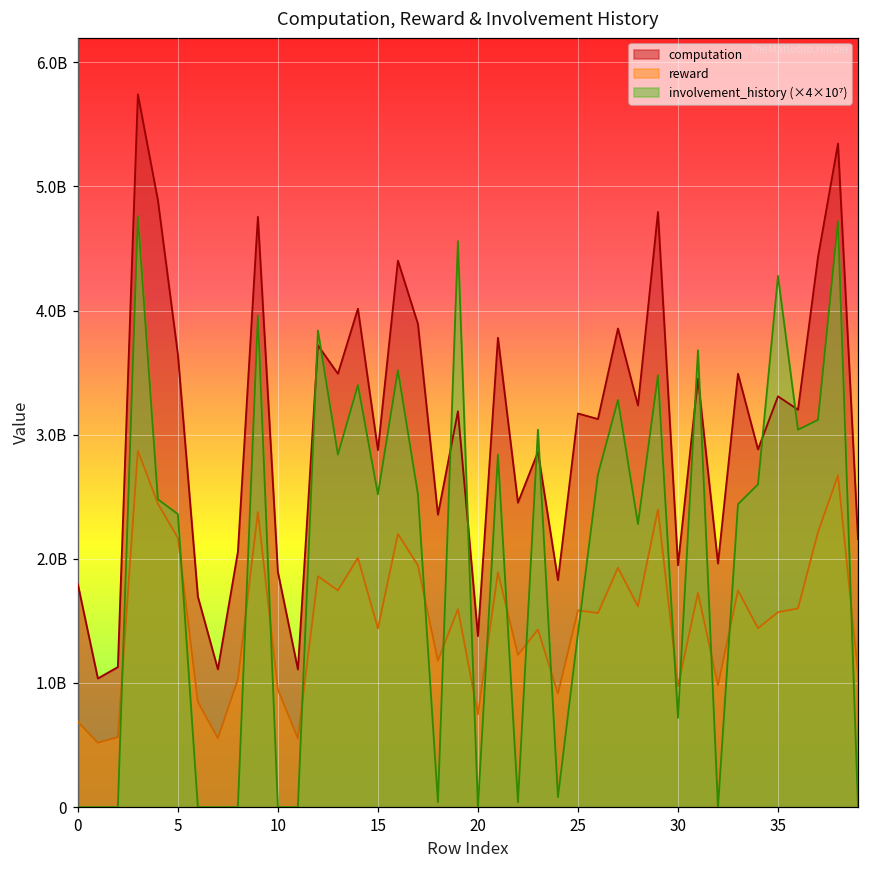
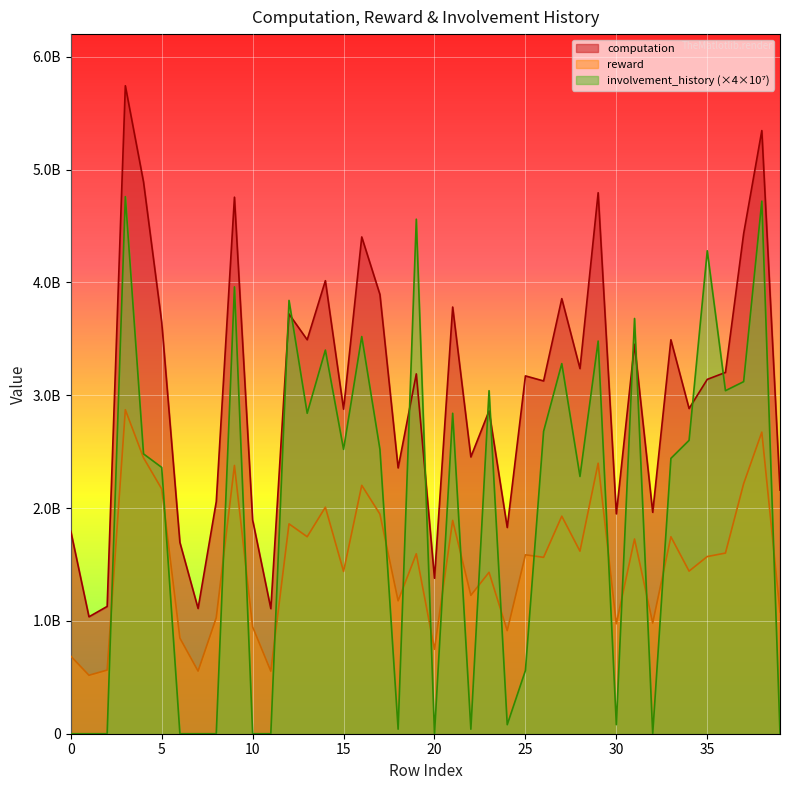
  {
    "computation": {
      "0": 1790000000,
      "5": 3650000000,
      "10": 1890000000,
      "15": 2880000000,
      "20": 1380000000,
      "25": 3170000000,
      "30": 1950000000,
-     "35": 3310000000
+     "35": 3140000000
    },
    "reward": {
      "0": 690000000,
      "5": 2170000000,
      "10": 950000000,
      "15": 1440000000,
      "20": 750000000,
      "25": 1590000000,
      "30": 970000000,
      "35": 1570000000
    },
    "involvement_history (×4×10⁷)": {
      "0": 0,
      "5": 2360000000,
      "10": 0,
      "15": 2520000000,
      "20": 0,
-     "25": 1400000000,
-     "30": 720000000,
+     "25": 560000000,
+     "30": 80000000,
      "35": 4280000000
    }
  }
